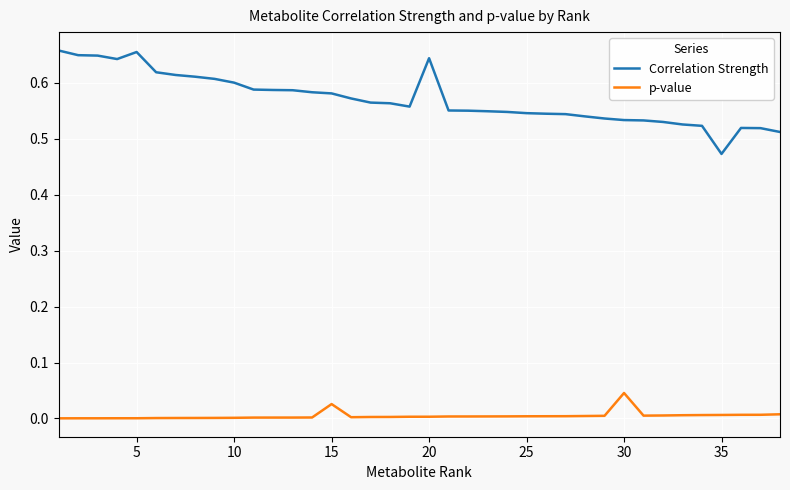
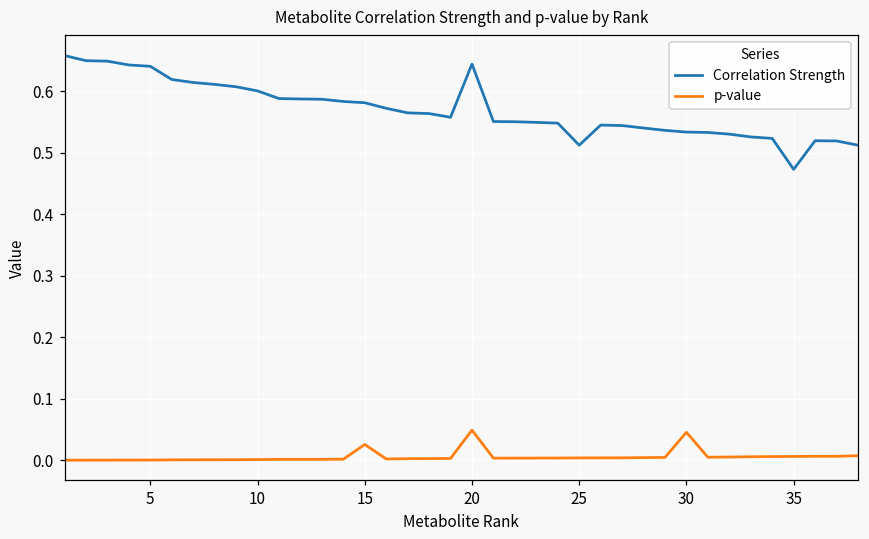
  {
    "Correlation Strength": {
-     "5": 0.66,
+     "5": 0.64,
      "10": 0.60,
      "15": 0.58,
      "20": 0.64,
-     "25": 0.55,
+     "25": 0.51,
      "30": 0.53,
      "35": 0.47
    },
    "p-value": {
      "5": 0.00,
      "10": 0.00,
      "15": 0.03,
-     "20": 0.00,
+     "20": 0.05,
      "25": 0.00,
      "30": 0.05,
      "35": 0.01
    }
  }
